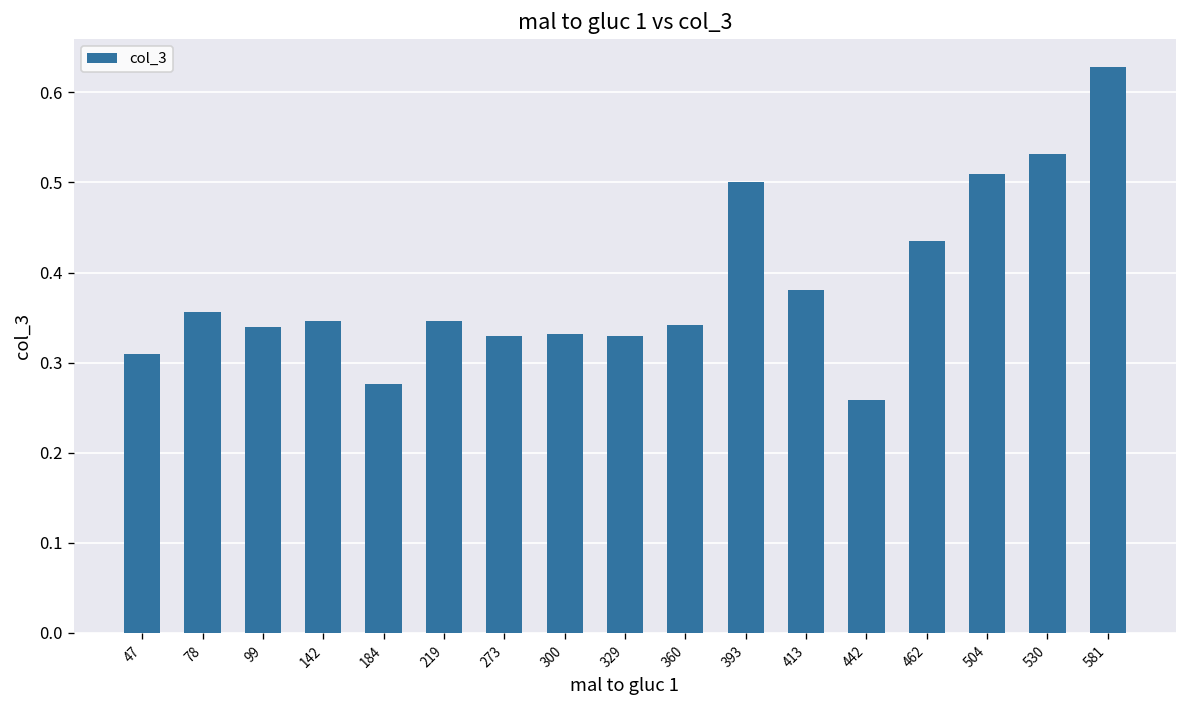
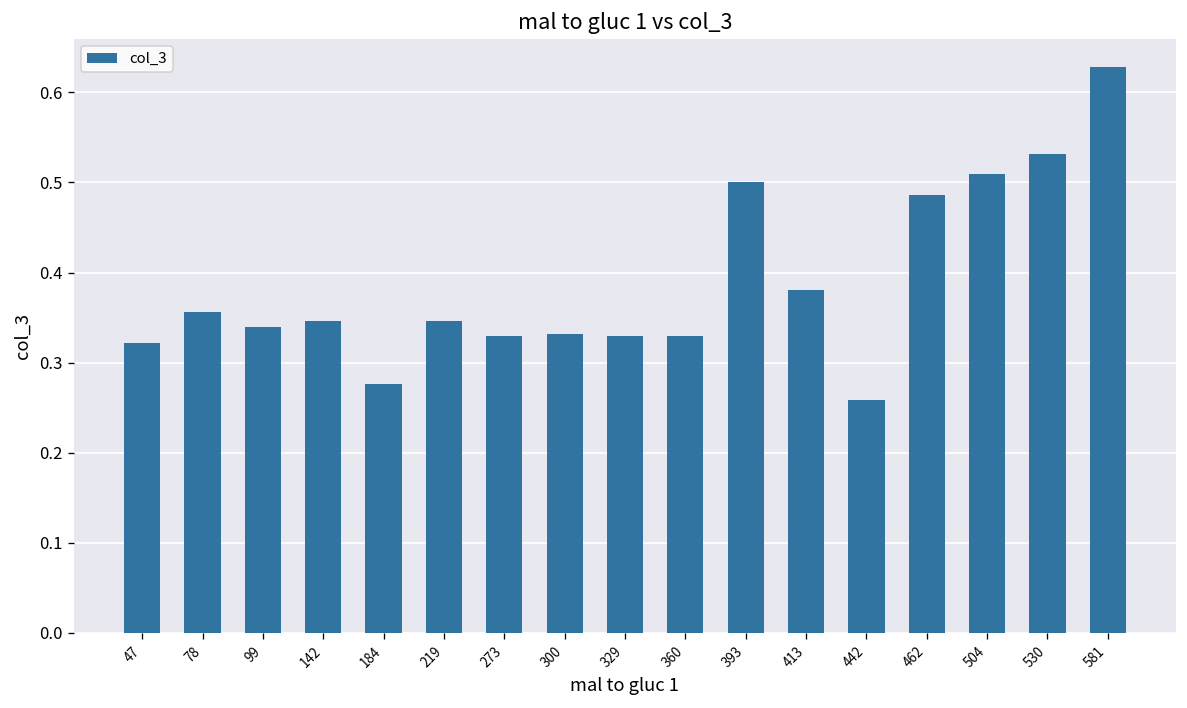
  {
-   "47": 0.31,
+   "47": 0.32,
    "78": 0.36,
    "99": 0.34,
    "142": 0.35,
    "184": 0.28,
    "219": 0.35,
    "273": 0.33,
    "300": 0.33,
    "329": 0.33,
-   "360": 0.34,
+   "360": 0.33,
    "393": 0.50,
    "413": 0.38,
    "442": 0.26,
-   "462": 0.44,
+   "462": 0.49,
    "504": 0.51,
    "530": 0.53,
    "581": 0.63
  }
